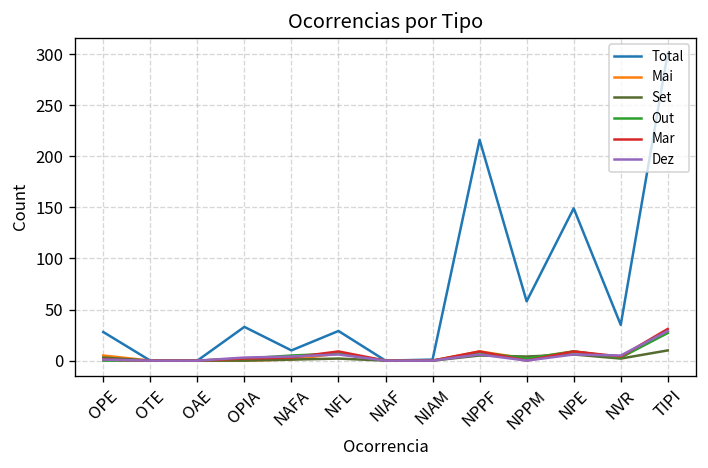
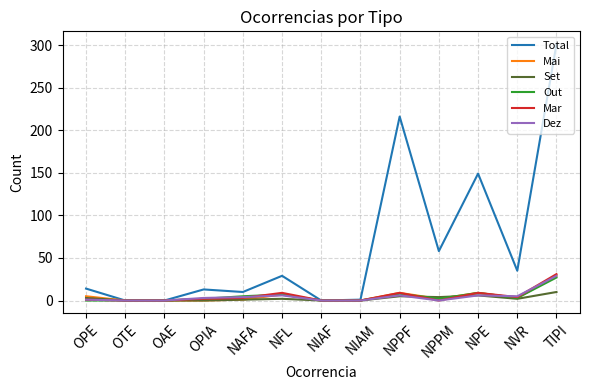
  {
    "Total": {
-     "OPE": 30,
-     "OPIA": 30,
+     "OPE": 10,
+     "OPIA": 10,
      "NAFA": 10,
      "NFL": 30,
      "NPPF": 220,
      "NPPM": 60,
      "NPE": 150,
      "NVR": 40
    },
    "Set": {
      "NFL": 0,
      "TIPI": 10
    }
  }
